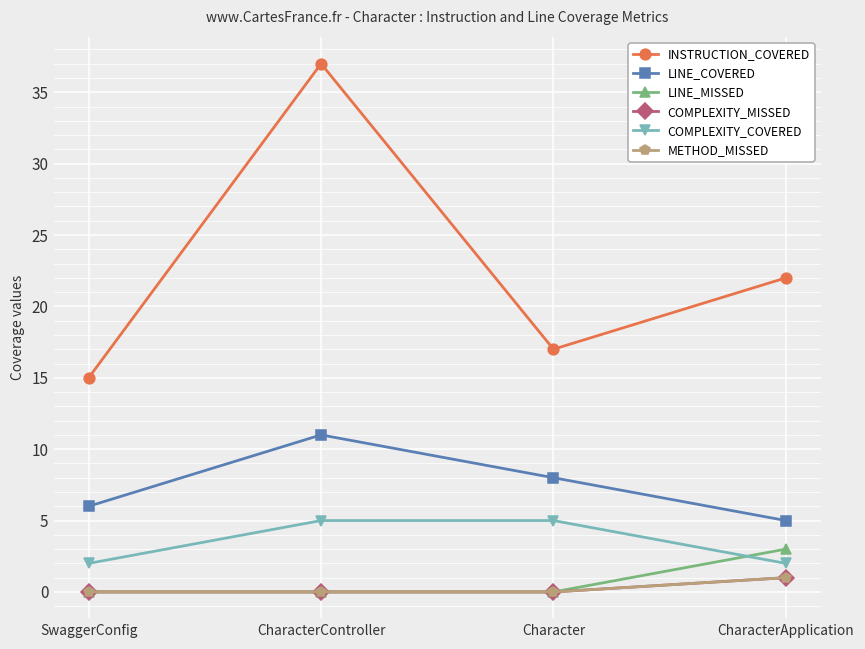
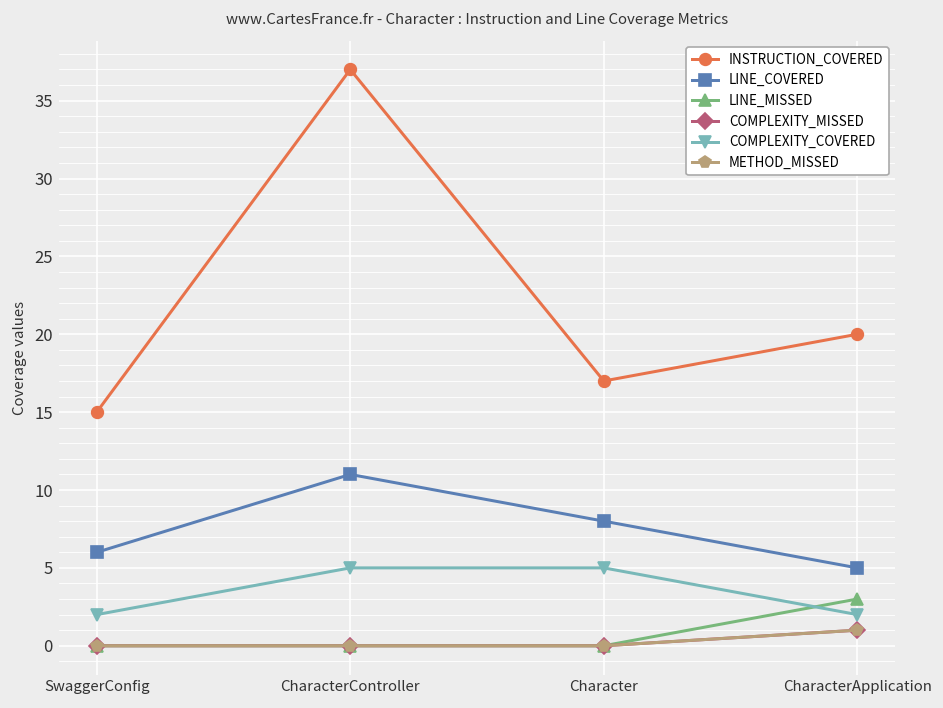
  {
    "INSTRUCTION_COVERED": {
      "SwaggerConfig": 15,
      "CharacterController": 37,
      "Character": 17,
-     "CharacterApplication": 22
+     "CharacterApplication": 20
    },
    "LINE_COVERED": {
      "SwaggerConfig": 6,
      "CharacterController": 11,
      "Character": 8,
      "CharacterApplication": 5
    },
    "LINE_MISSED": {
      "CharacterApplication": 3
    },
    "METHOD_MISSED": {
      "CharacterApplication": 1
    },
    "COMPLEXITY_COVERED": {
      "SwaggerConfig": 2,
      "CharacterController": 5,
      "Character": 5,
      "CharacterApplication": 2
    }
  }
